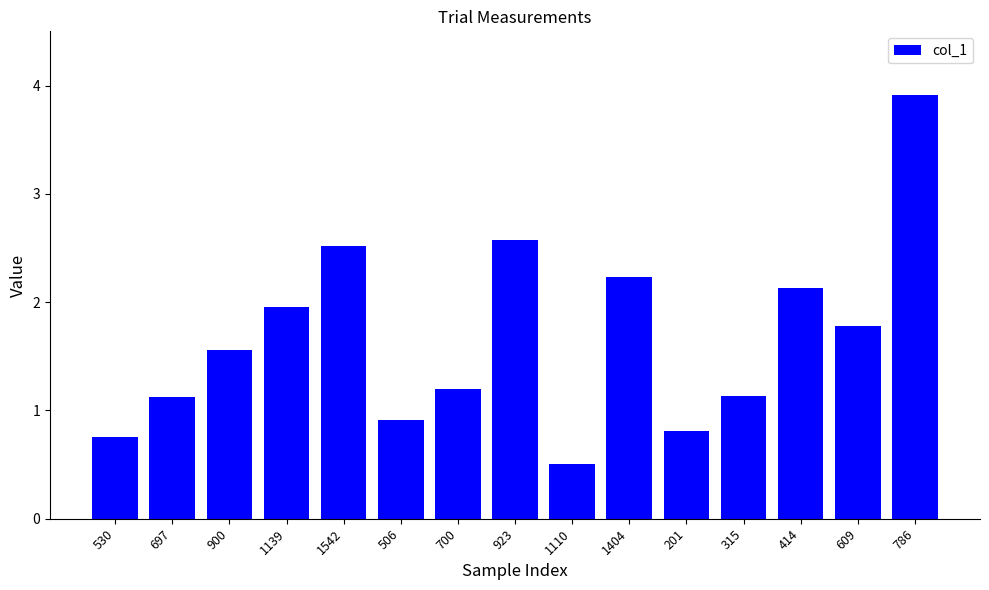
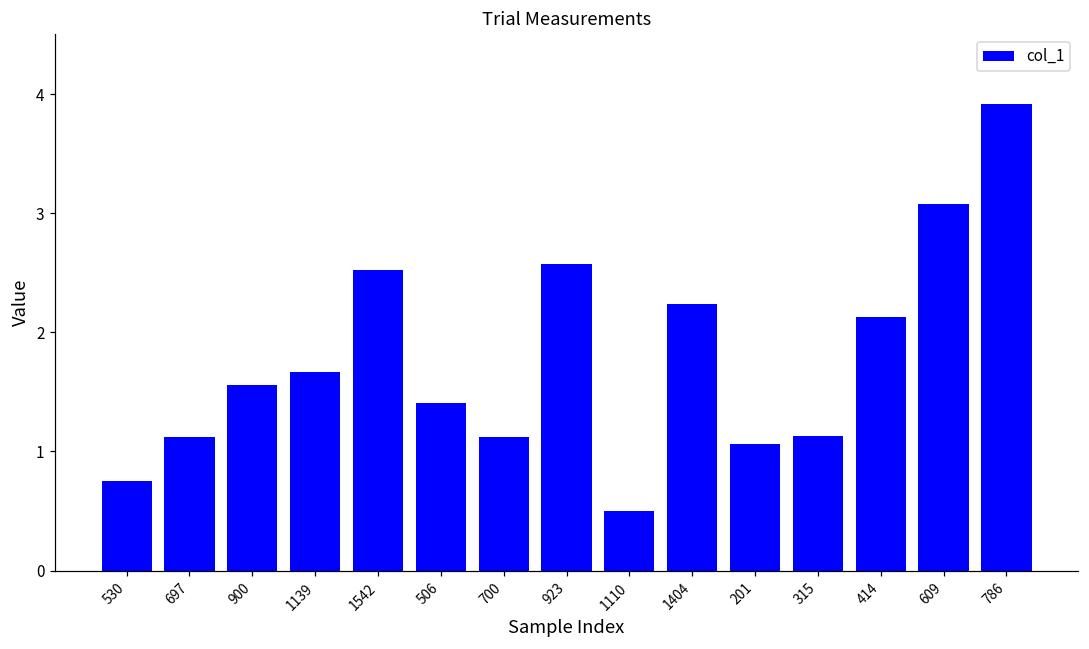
  {
    "530": 0.76,
    "697": 1.12,
    "900": 1.55,
-   "1139": 1.96,
+   "1139": 1.67,
    "1542": 2.52,
-   "506": 0.91,
-   "700": 1.20,
+   "506": 1.41,
+   "700": 1.12,
    "923": 2.58,
    "1110": 0.50,
    "1404": 2.24,
-   "201": 0.81,
+   "201": 1.07,
    "315": 1.13,
    "414": 2.13,
-   "609": 1.78,
+   "609": 3.08,
    "786": 3.91
  }
